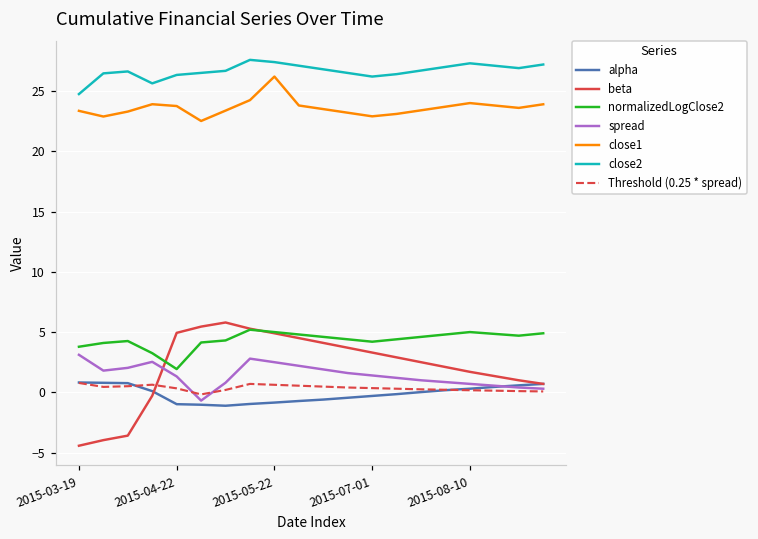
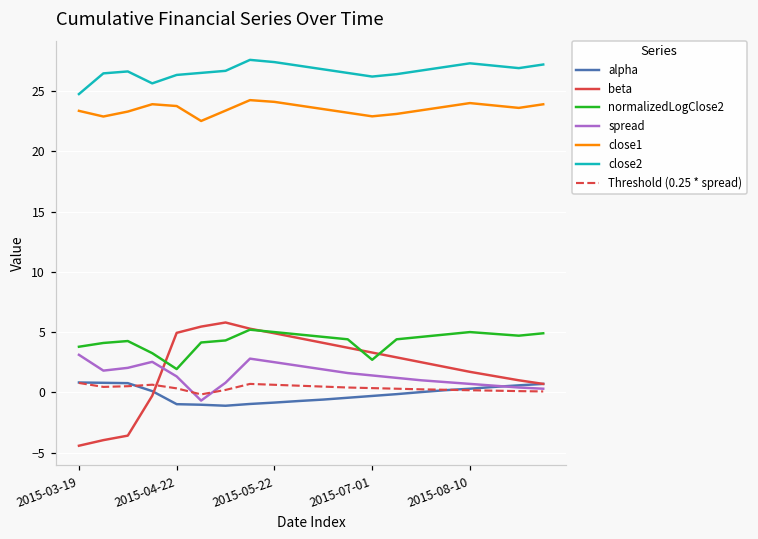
  {
    "alpha": {
      "2015-04-22": -1.0,
      "2015-05-22": -0.9,
      "2015-07-01": -0.3
    },
    "normalizedLogClose2": {
      "2015-03-19": 3.8,
      "2015-04-22": 1.9,
-     "2015-07-01": 4.2,
+     "2015-07-01": 2.7,
      "2015-08-10": 5.0
    },
    "spread": {
      "2015-03-19": 3.1,
      "2015-04-22": 1.3,
      "2015-05-22": 2.5,
      "2015-07-01": 1.4,
      "2015-08-10": 0.7
    },
    "close1": {
      "2015-03-19": 23.4,
      "2015-04-22": 23.8,
-     "2015-05-22": 26.2,
+     "2015-05-22": 24.1,
      "2015-07-01": 22.9,
      "2015-08-10": 24.0
    },
    "close2": {
      "2015-03-19": 24.7,
      "2015-04-22": 26.3,
      "2015-05-22": 27.4,
      "2015-07-01": 26.2,
      "2015-08-10": 27.3
    }
  }
